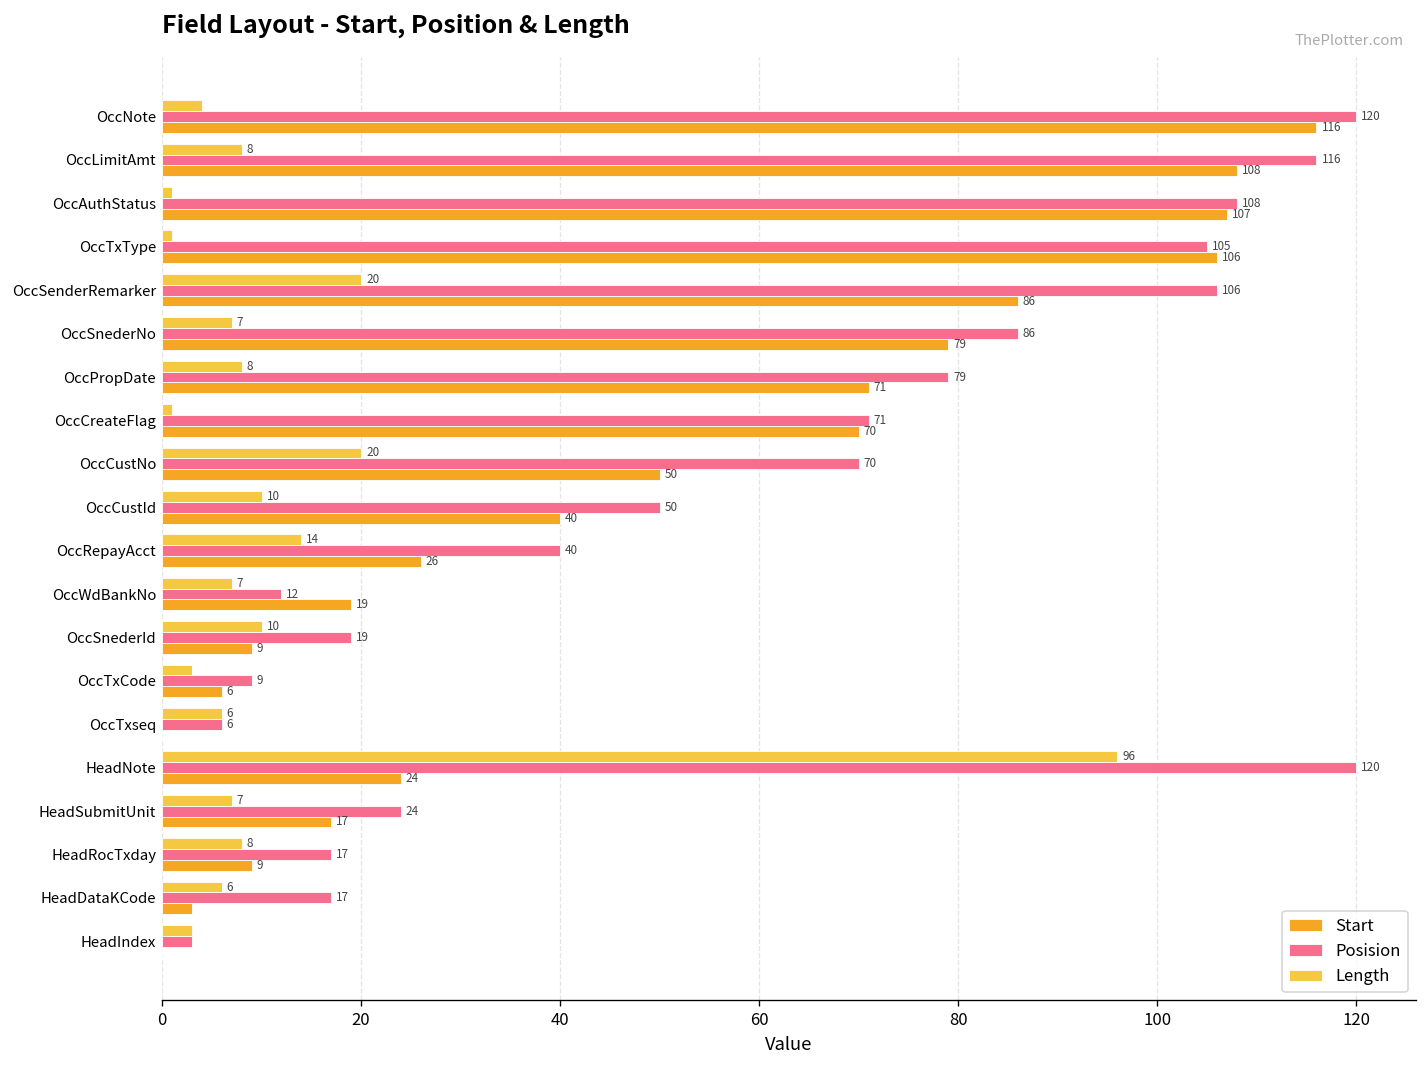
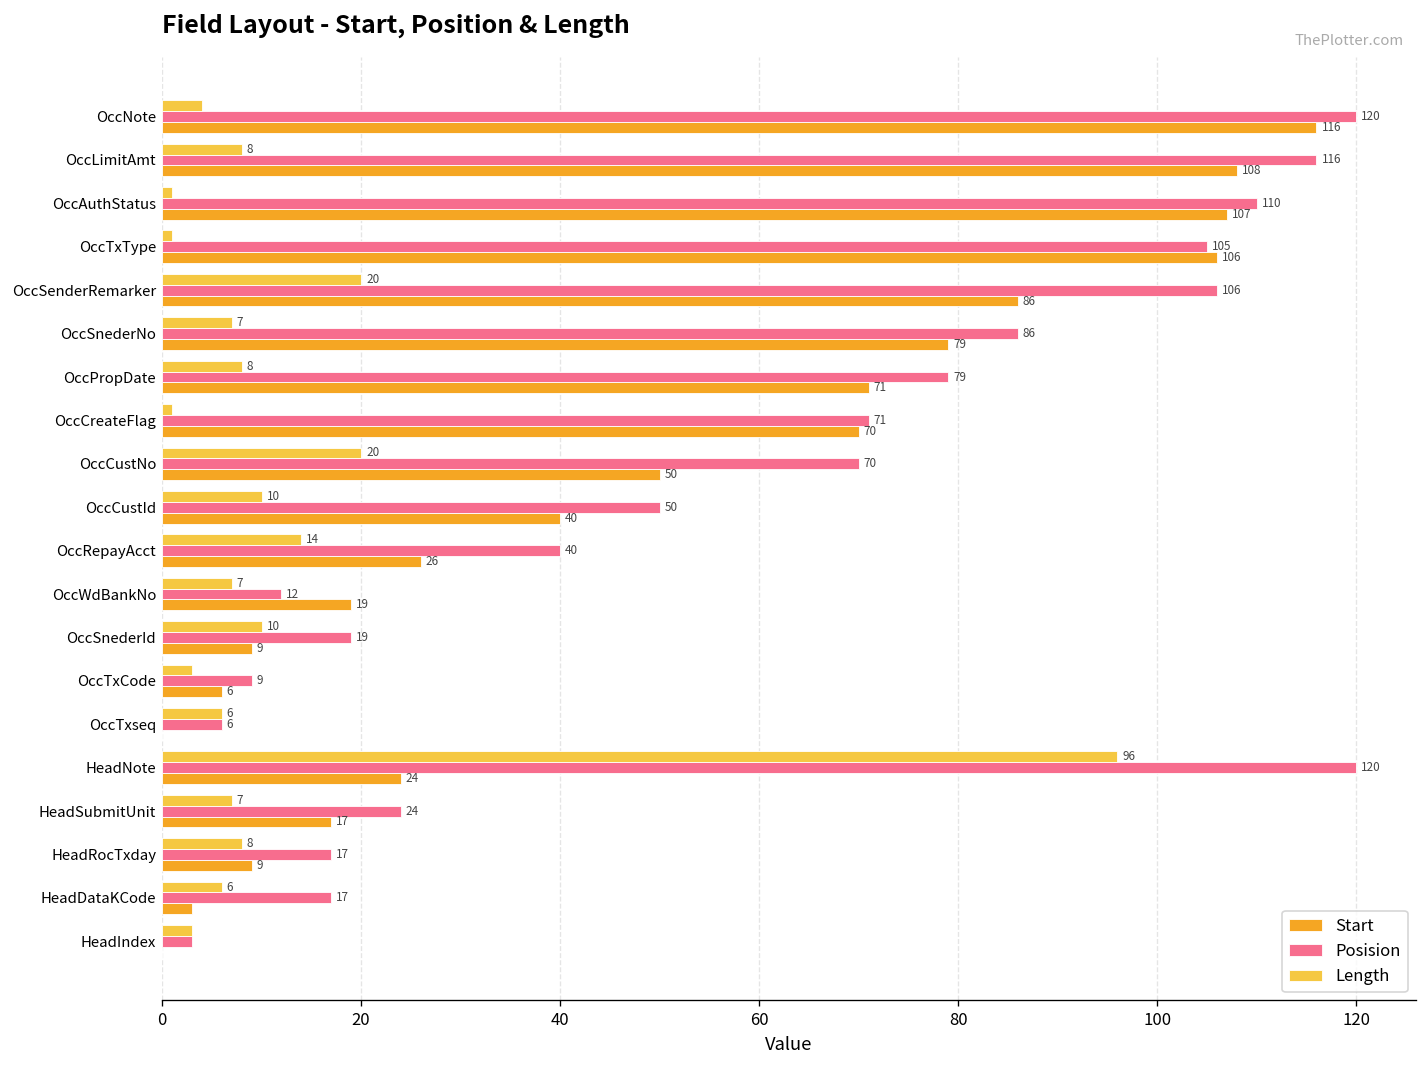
  {
    "Posision": {
      "OccNote": 120,
      "OccLimitAmt": 116,
-     "OccAuthStatus": 108,
+     "OccAuthStatus": 110,
      "OccTxType": 105,
      "OccSenderRemarker": 106,
      "OccSnederNo": 86,
      "OccPropDate": 79,
      "OccCreateFlag": 71,
      "OccCustNo": 70,
      "OccCustId": 50,
      "OccRepayAcct": 40,
      "OccWdBankNo": 12,
      "OccSnederId": 19,
      "OccTxCode": 9,
      "OccTxseq": 6,
      "HeadNote": 120,
      "HeadSubmitUnit": 24,
      "HeadRocTxday": 17,
      "HeadDataKCode": 17
    }
  }
